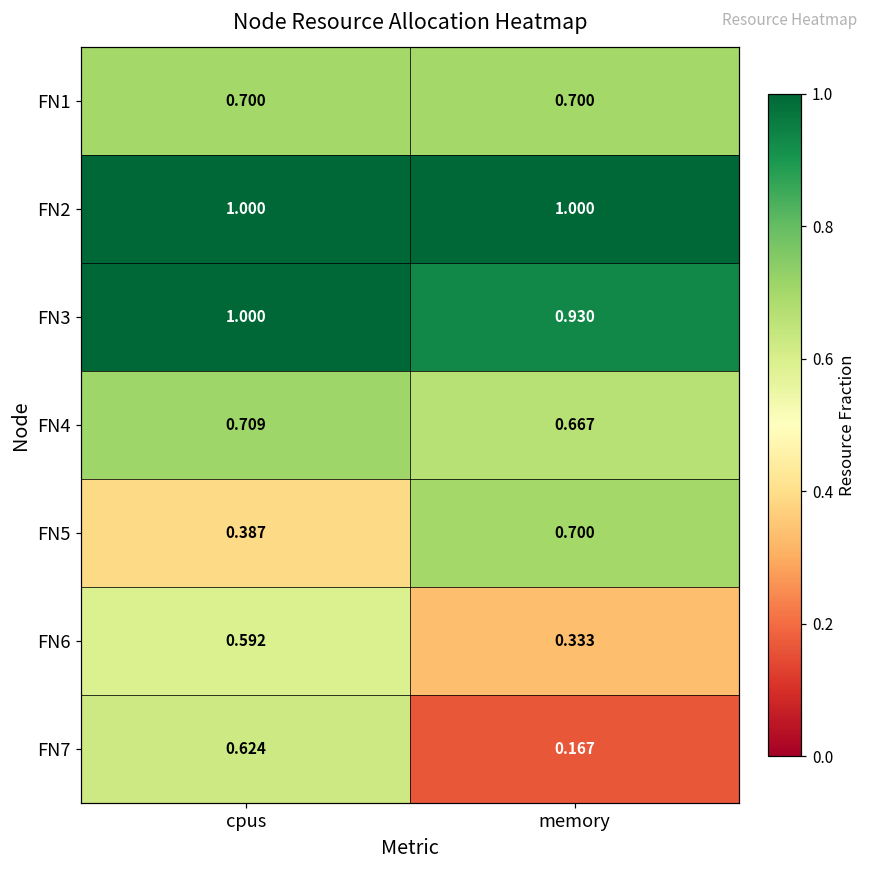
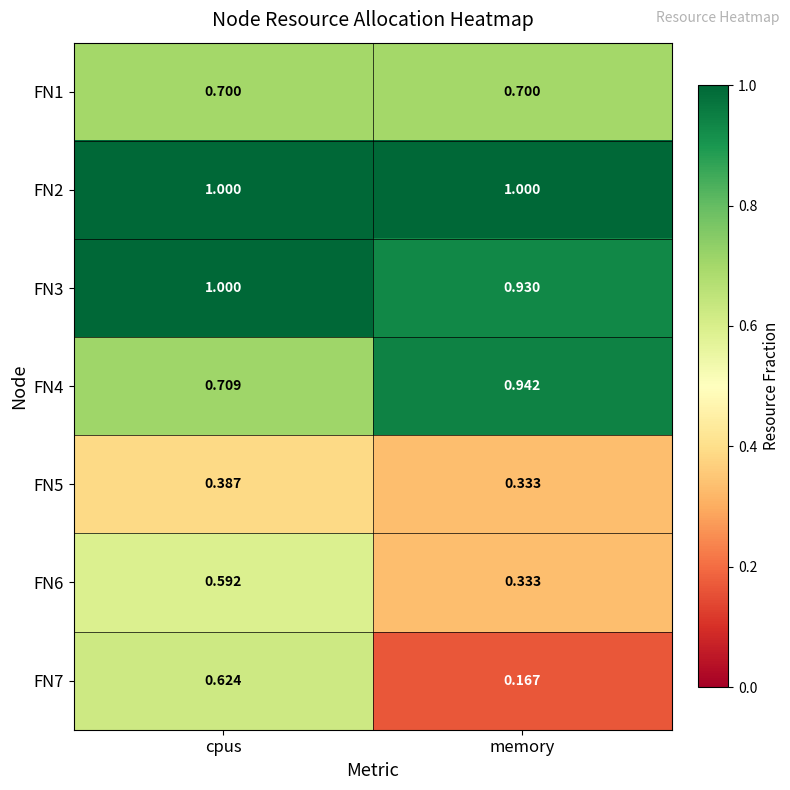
  {
    "FN1": {
      "cpus": 0.700,
      "memory": 0.700
    },
    "FN2": {
      "cpus": 1.000,
      "memory": 1.000
    },
    "FN3": {
      "cpus": 1.000,
      "memory": 0.930
    },
    "FN4": {
      "cpus": 0.709,
-     "memory": 0.667
+     "memory": 0.942
    },
    "FN5": {
      "cpus": 0.387,
-     "memory": 0.700
+     "memory": 0.333
    },
    "FN6": {
      "cpus": 0.592,
      "memory": 0.333
    },
    "FN7": {
      "cpus": 0.624,
      "memory": 0.167
    }
  }
